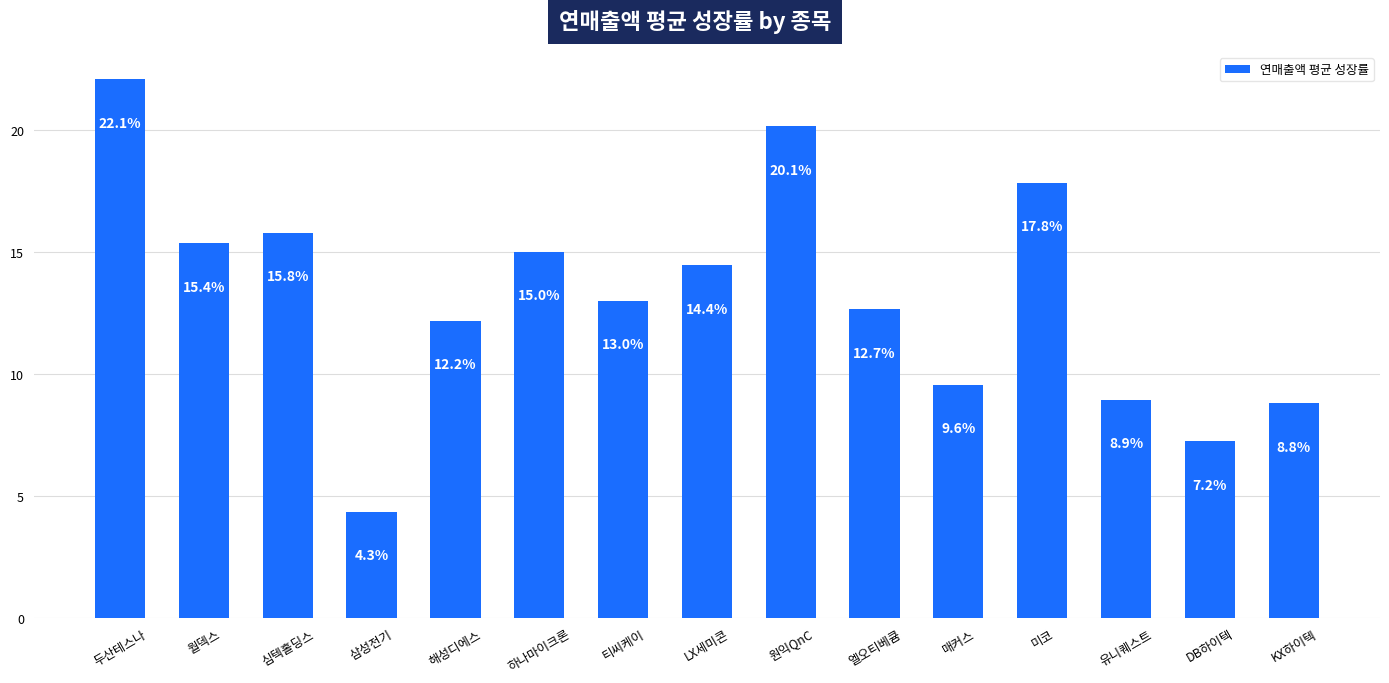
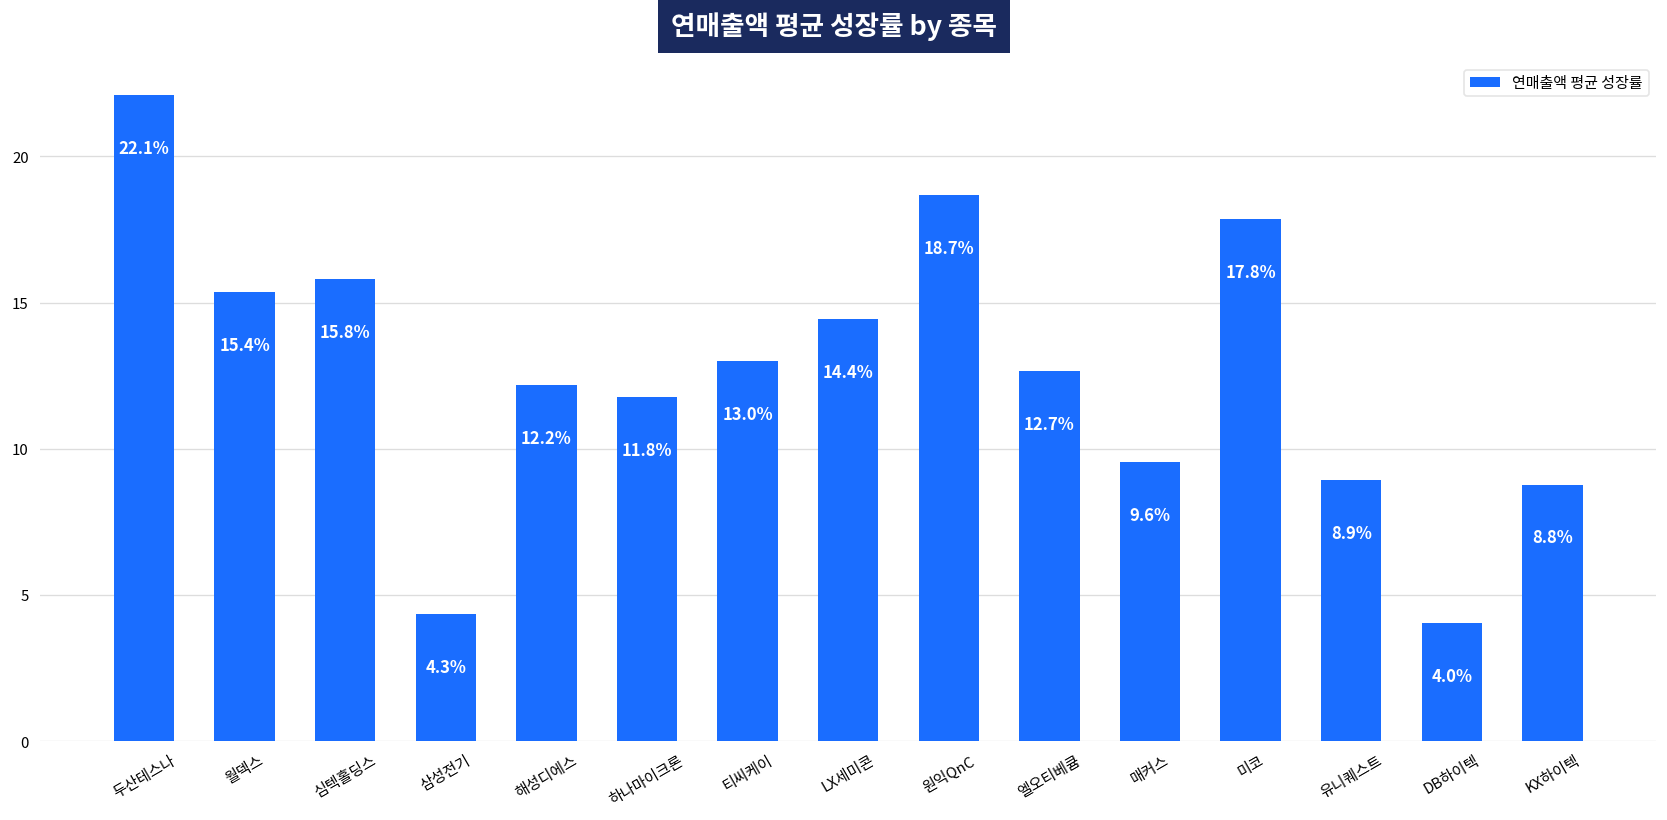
  {
    "두산테스나": "22.1%",
    "월덱스": "15.4%",
    "심텍홀딩스": "15.8%",
    "삼성전기": "4.3%",
    "해성디에스": "12.2%",
-   "하나마이크론": "15.0%",
+   "하나마이크론": "11.8%",
    "티씨케이": "13.0%",
    "LX세미콘": "14.4%",
-   "원익QnC": "20.1%",
+   "원익QnC": "18.7%",
    "엘오티베큠": "12.7%",
    "매커스": "9.6%",
    "미코": "17.8%",
    "유니퀘스트": "8.9%",
-   "DB하이텍": "7.2%",
+   "DB하이텍": "4.0%",
    "KX하이텍": "8.8%"
  }
